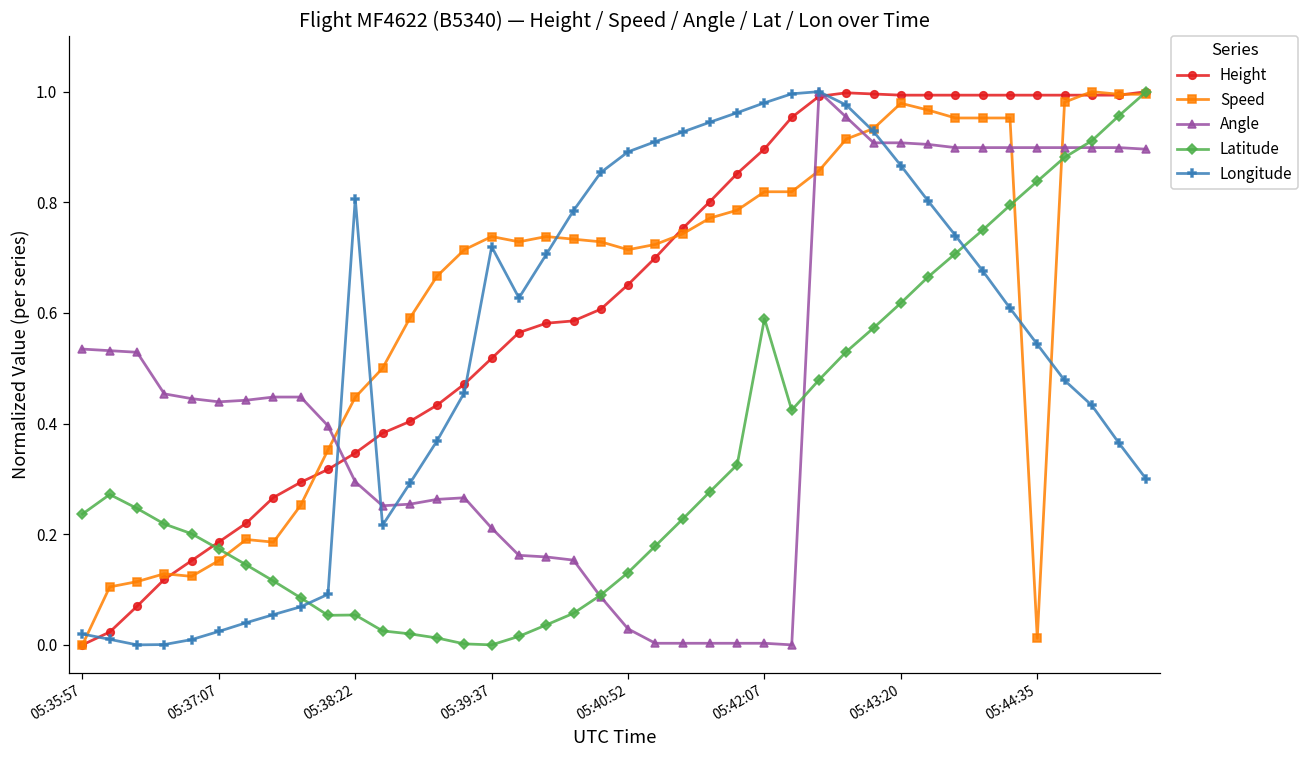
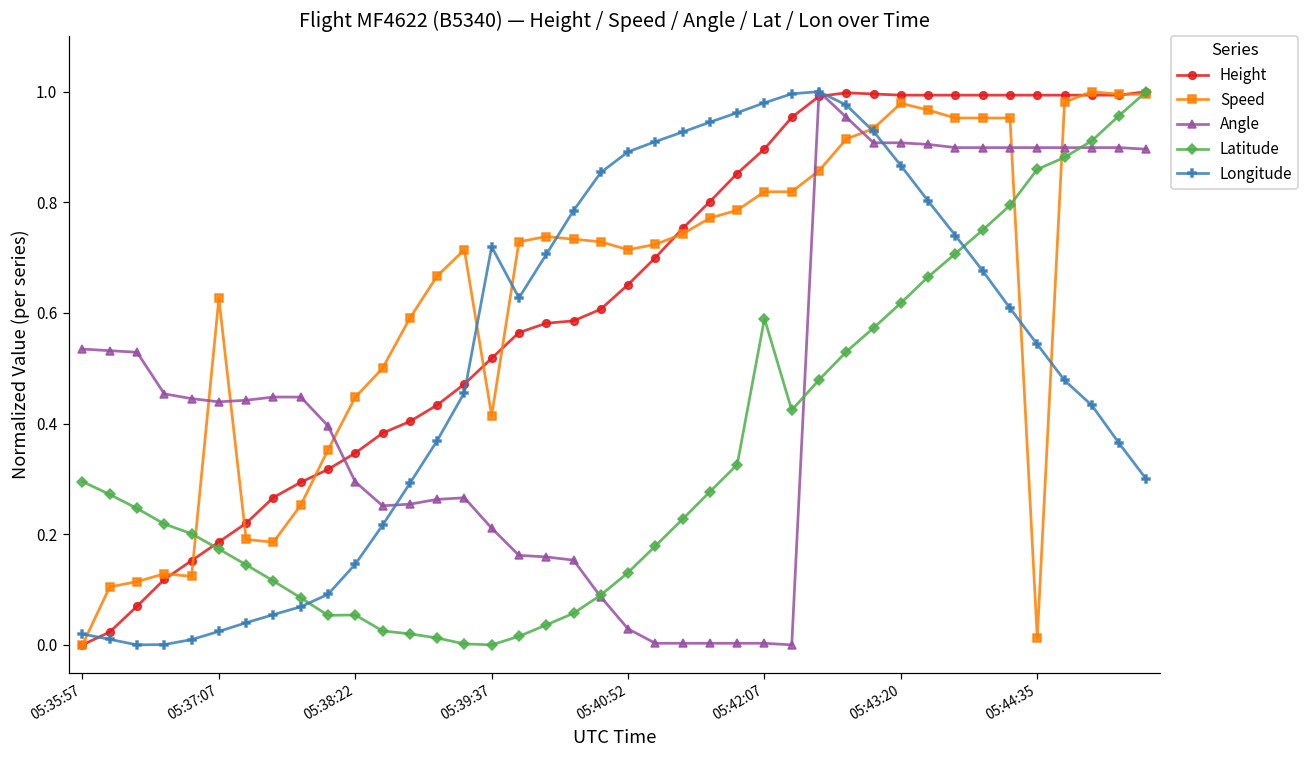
  {
    "Height": {
      "05:37:07": 0.19,
      "05:38:22": 0.35,
      "05:39:37": 0.52,
      "05:40:52": 0.65,
      "05:42:07": 0.90,
      "05:43:20": 0.99,
      "05:44:35": 0.99
    },
    "Speed": {
-     "05:37:07": 0.15,
+     "05:37:07": 0.63,
      "05:38:22": 0.45,
-     "05:39:37": 0.74,
+     "05:39:37": 0.41,
      "05:40:52": 0.71,
      "05:42:07": 0.82,
      "05:43:20": 0.98,
      "05:44:35": 0.01
    },
    "Angle": {
      "05:35:57": 0.53,
      "05:37:07": 0.44,
      "05:38:22": 0.29,
      "05:39:37": 0.21,
      "05:40:52": 0.03,
      "05:42:07": 0.00,
      "05:43:20": 0.91,
      "05:44:35": 0.90
    },
    "Latitude": {
-     "05:35:57": 0.24,
+     "05:35:57": 0.30,
      "05:37:07": 0.17,
      "05:38:22": 0.05,
      "05:39:37": 0.00,
      "05:40:52": 0.13,
      "05:42:07": 0.59,
      "05:43:20": 0.62,
-     "05:44:35": 0.84
+     "05:44:35": 0.86
    },
    "Longitude": {
      "05:35:57": 0.02,
      "05:37:07": 0.02,
-     "05:38:22": 0.81,
+     "05:38:22": 0.15,
      "05:39:37": 0.72,
      "05:40:52": 0.89,
      "05:42:07": 0.98,
      "05:43:20": 0.87,
      "05:44:35": 0.54
    }
  }
